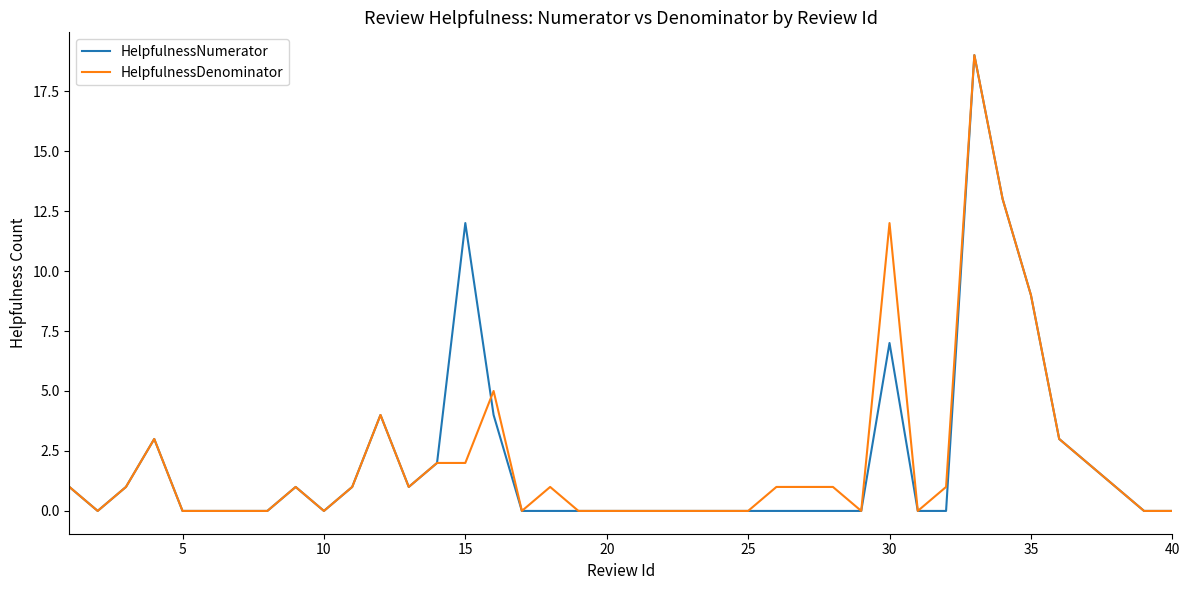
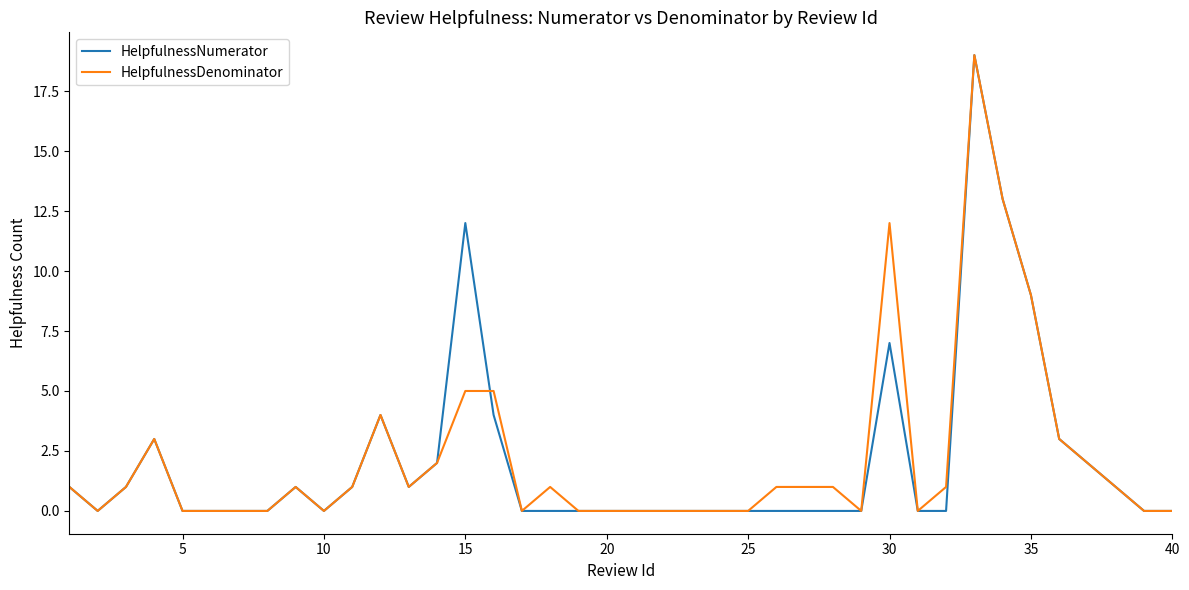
  {
    "HelpfulnessNumerator": {
      "15": 12,
      "30": 7
    },
    "HelpfulnessDenominator": {
-     "15": 2,
+     "15": 5,
      "30": 12
    }
  }
